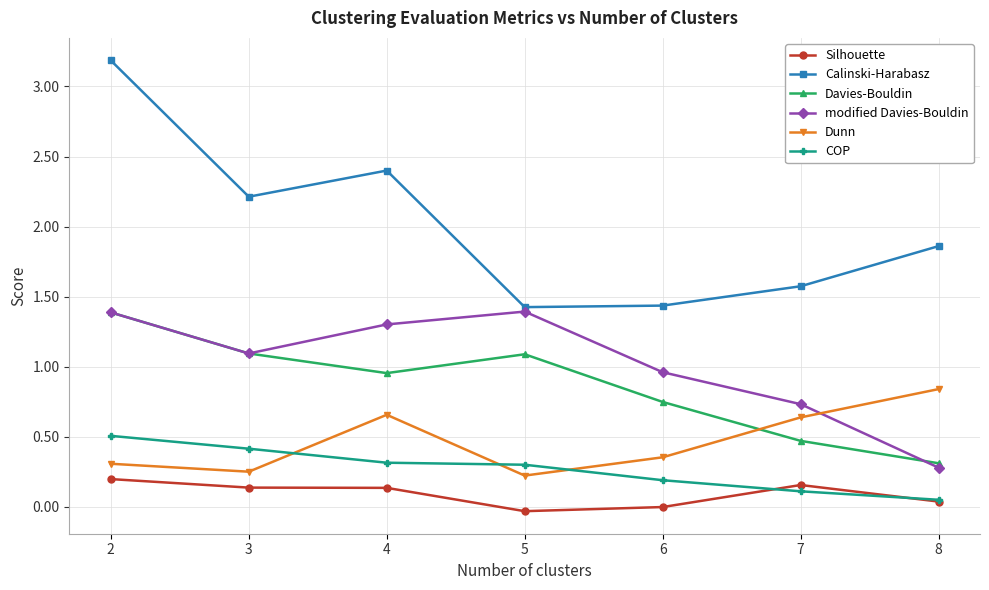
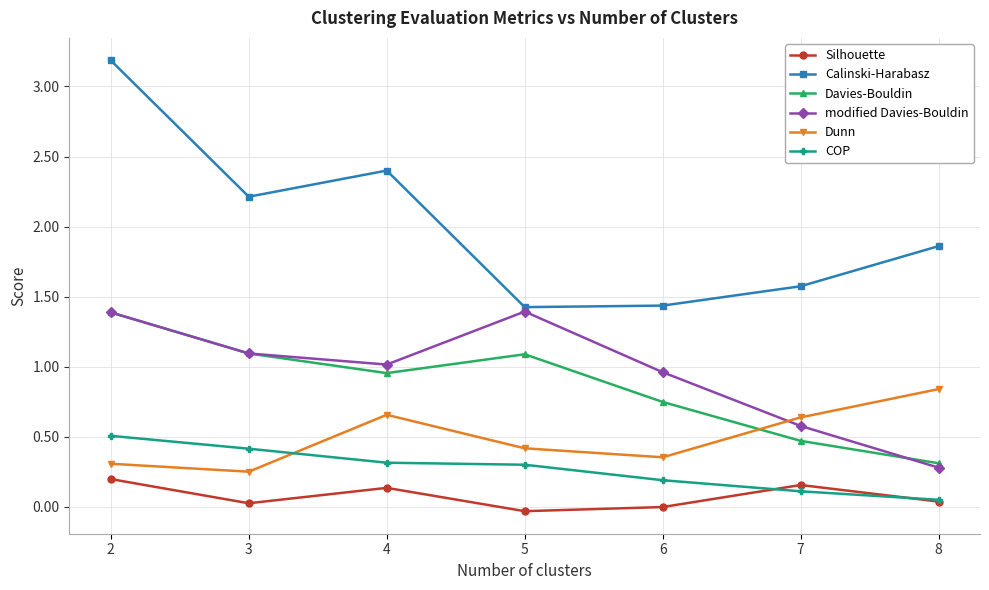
  {
    "Silhouette": {
      "2": 0.20,
-     "3": 0.14,
+     "3": 0.02,
      "4": 0.13,
      "5": -0.03,
      "6": 0.00,
      "7": 0.16
    },
    "Calinski-Harabasz": {
      "2": 3.19,
      "3": 2.21,
      "4": 2.40,
      "5": 1.43,
      "6": 1.44,
      "7": 1.57,
      "8": 1.86
    },
    "modified Davies-Bouldin": {
-     "4": 1.30,
+     "4": 1.02,
      "5": 1.39,
      "6": 0.96,
-     "7": 0.73,
+     "7": 0.58,
      "8": 0.28
    },
    "Dunn": {
      "2": 0.31,
      "3": 0.25,
      "4": 0.66,
-     "5": 0.22,
+     "5": 0.42,
      "6": 0.35,
      "7": 0.64,
      "8": 0.84
    }
  }
